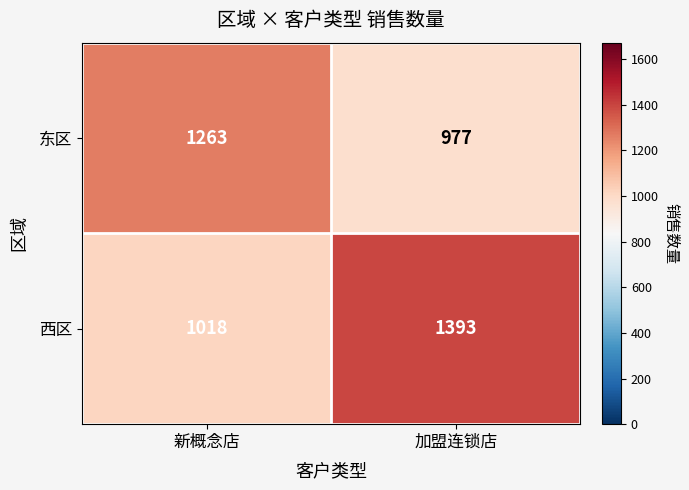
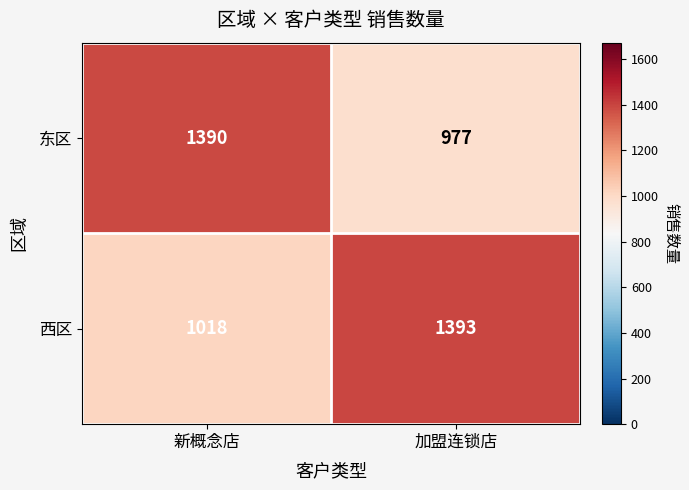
  {
    "东区": {
-     "新概念店": 1263,
+     "新概念店": 1390,
      "加盟连锁店": 977
    },
    "西区": {
      "新概念店": 1018,
      "加盟连锁店": 1393
    }
  }
